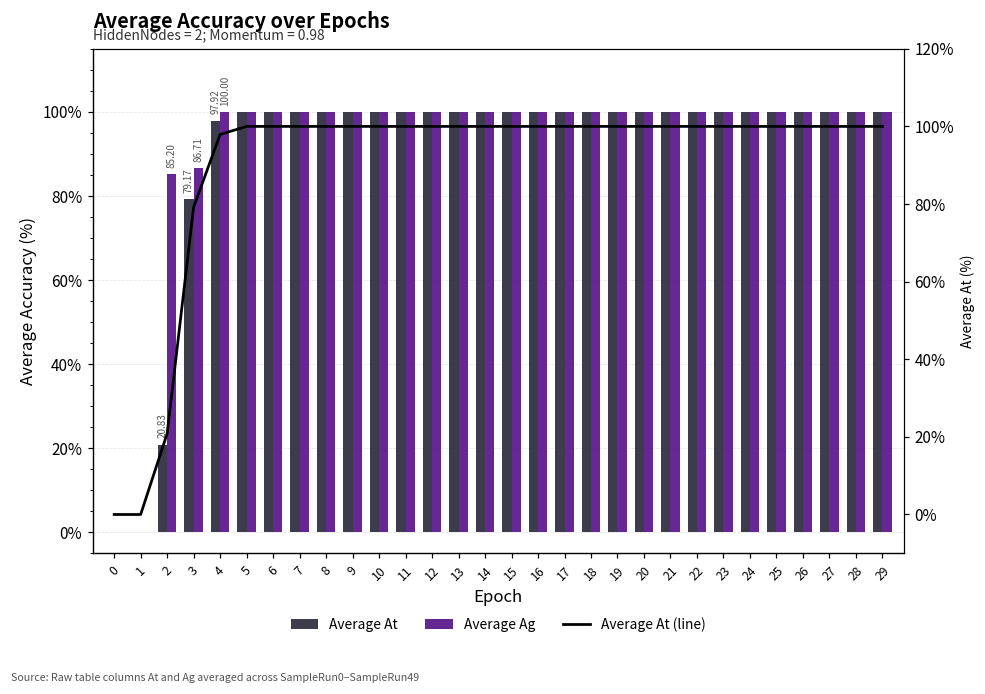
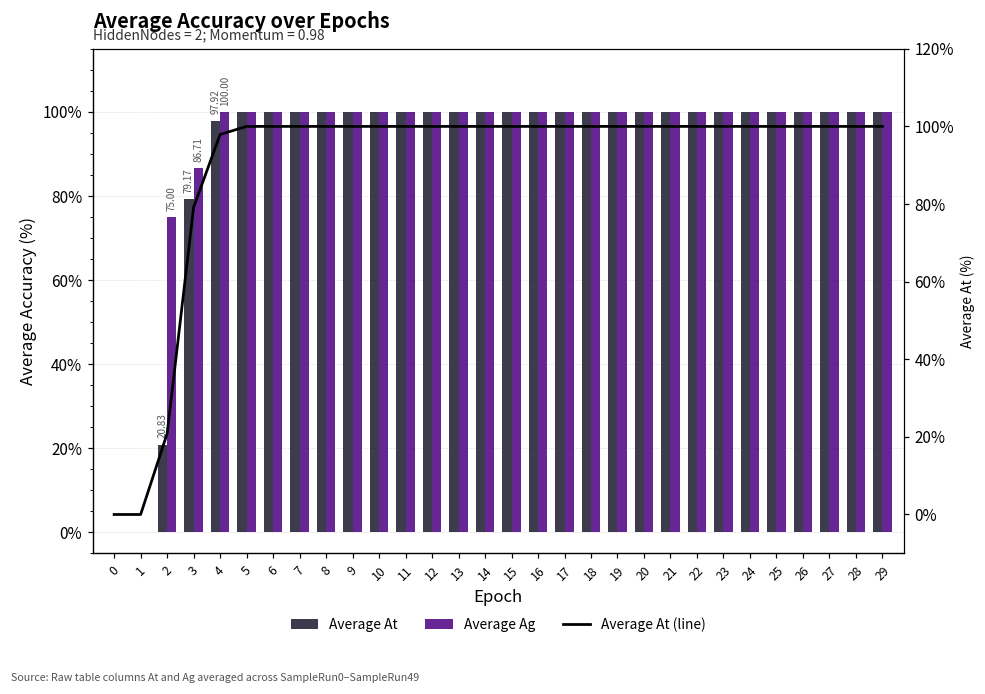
  {
    "Average Ag": {
-     "2": 85.20,
+     "2": 75.00,
      "3": 86.71,
      "4": 100.00
    }
  }
